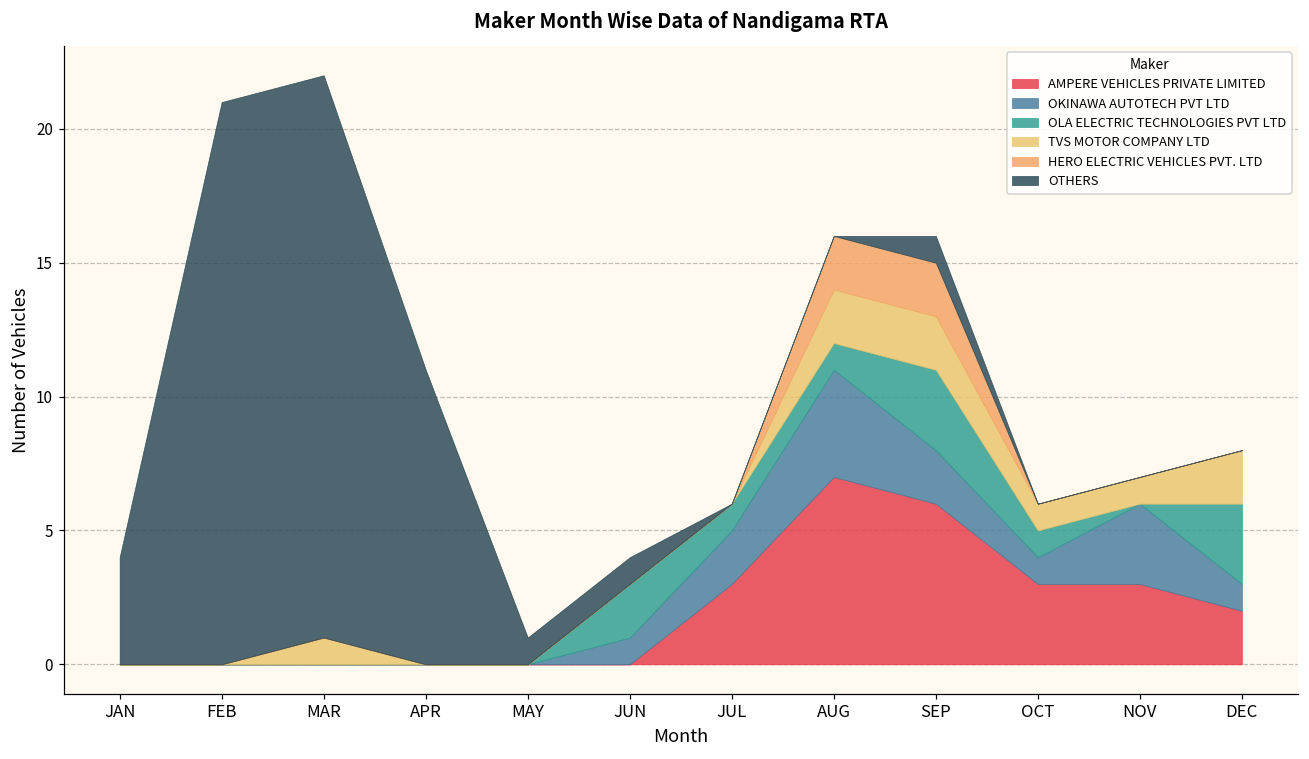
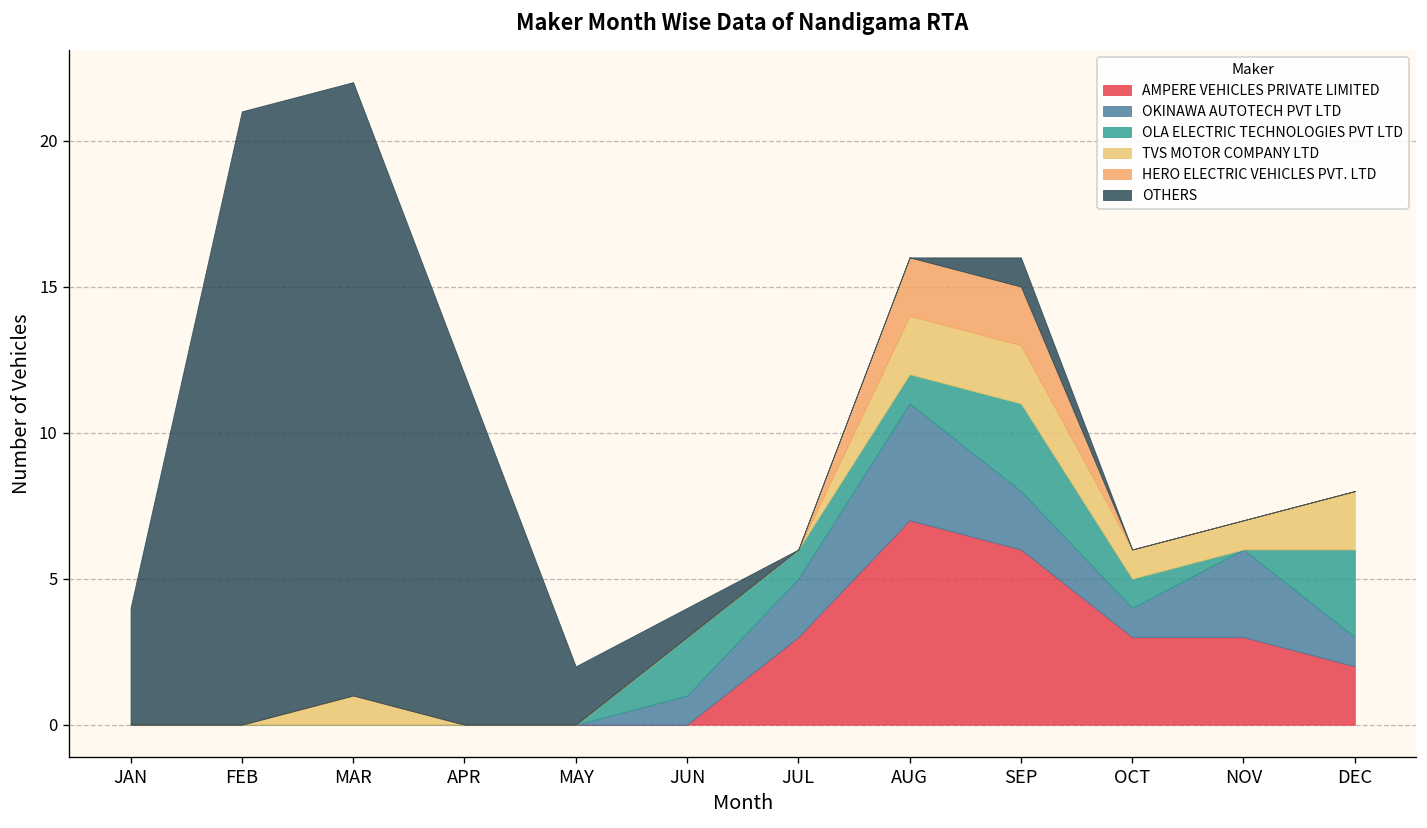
  {
    "AMPERE VEHICLES PRIVATE LIMITED": {
      "JUN": 0,
      "JUL": 3,
      "AUG": 7,
      "SEP": 6,
      "OCT": 3,
      "NOV": 3,
      "DEC": 2
    },
    "OTHERS": {
      "JAN": 4,
      "FEB": 21,
      "MAR": 21,
-     "APR": 11,
-     "MAY": 1,
+     "APR": 12,
+     "MAY": 2,
      "JUN": 1,
      "SEP": 1
    }
  }
